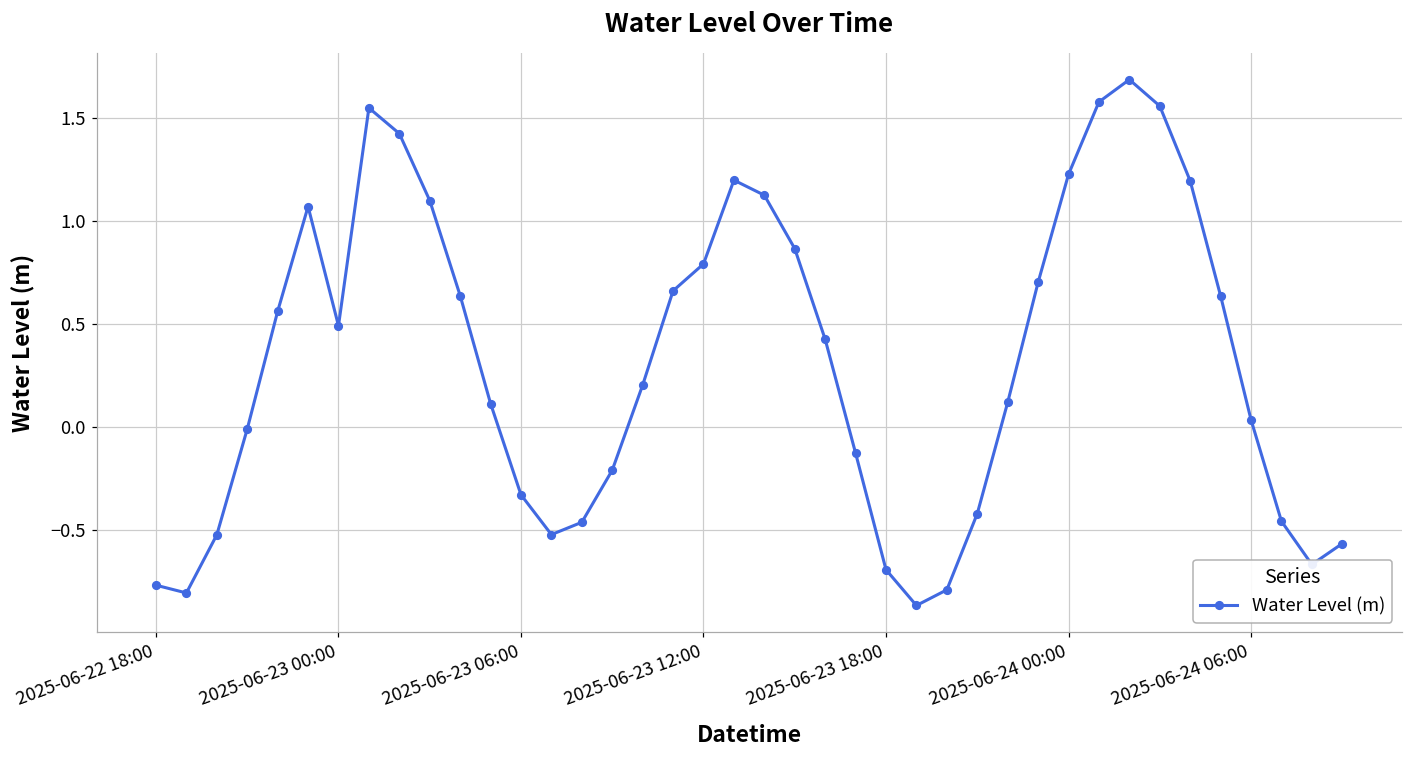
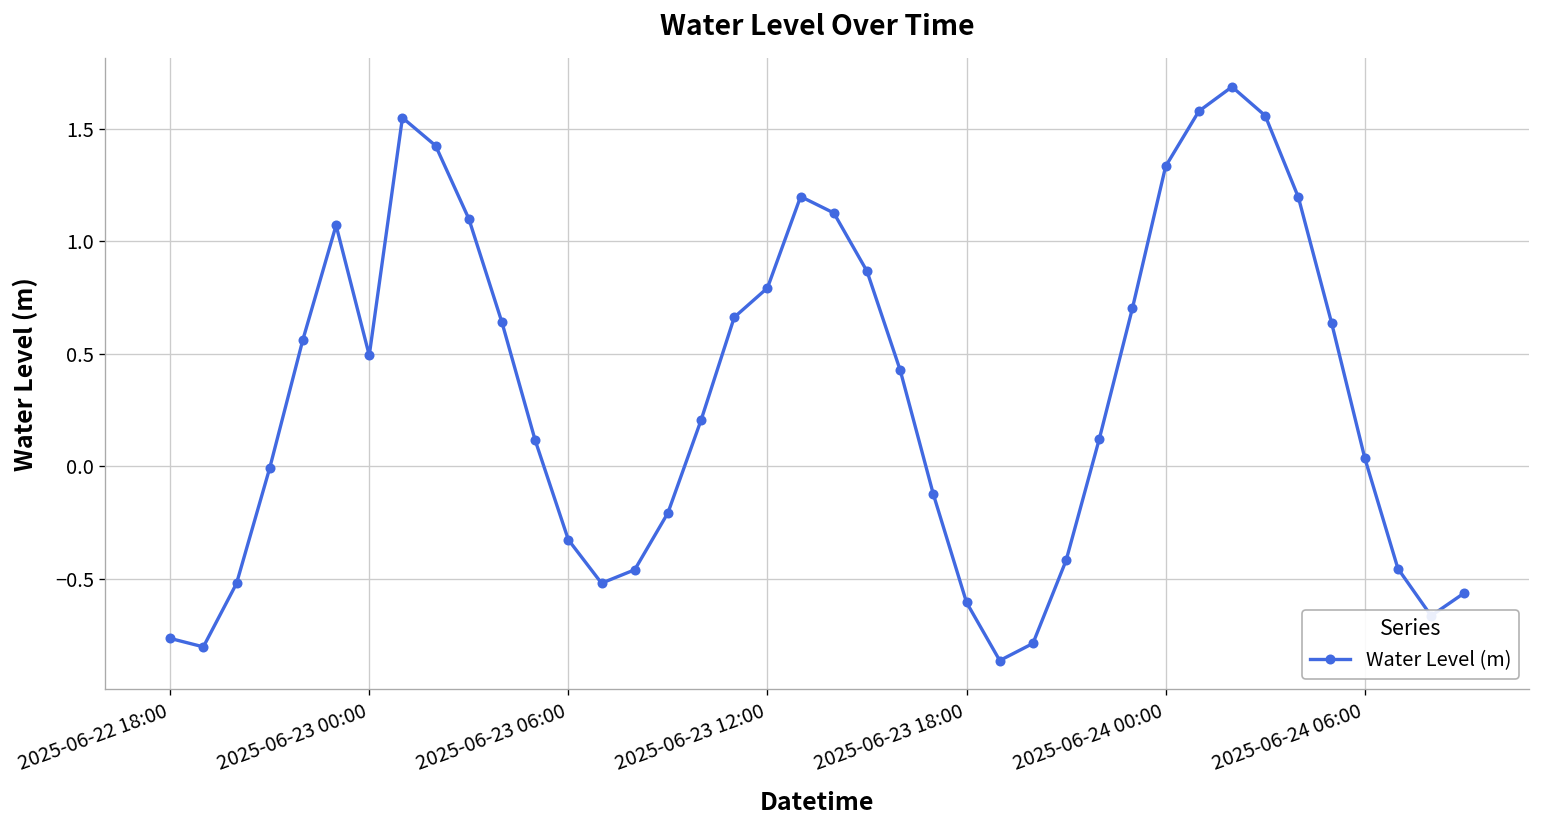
  {
    "2025-06-22 18:00": -0.77,
    "2025-06-23 00:00": 0.49,
    "2025-06-23 06:00": -0.33,
    "2025-06-23 12:00": 0.79,
-   "2025-06-23 18:00": -0.69,
-   "2025-06-24 00:00": 1.23,
+   "2025-06-23 18:00": -0.61,
+   "2025-06-24 00:00": 1.33,
    "2025-06-24 06:00": 0.04
  }
